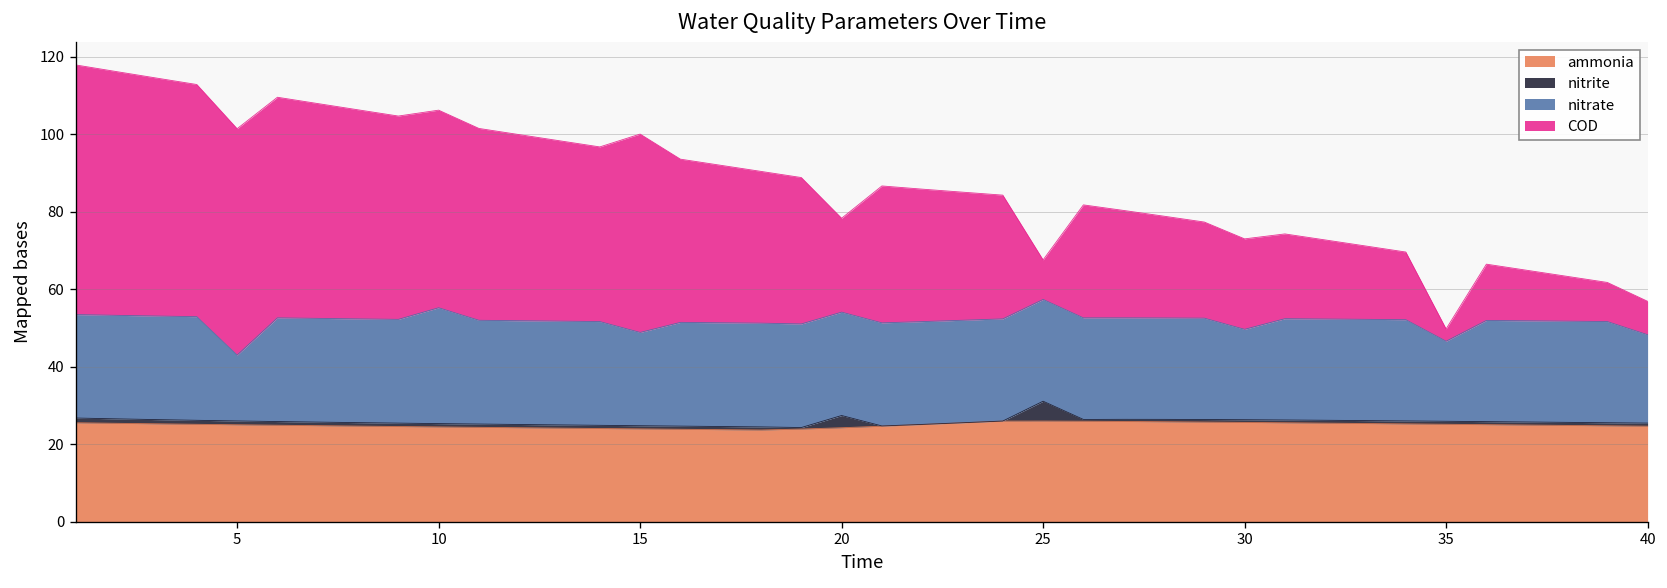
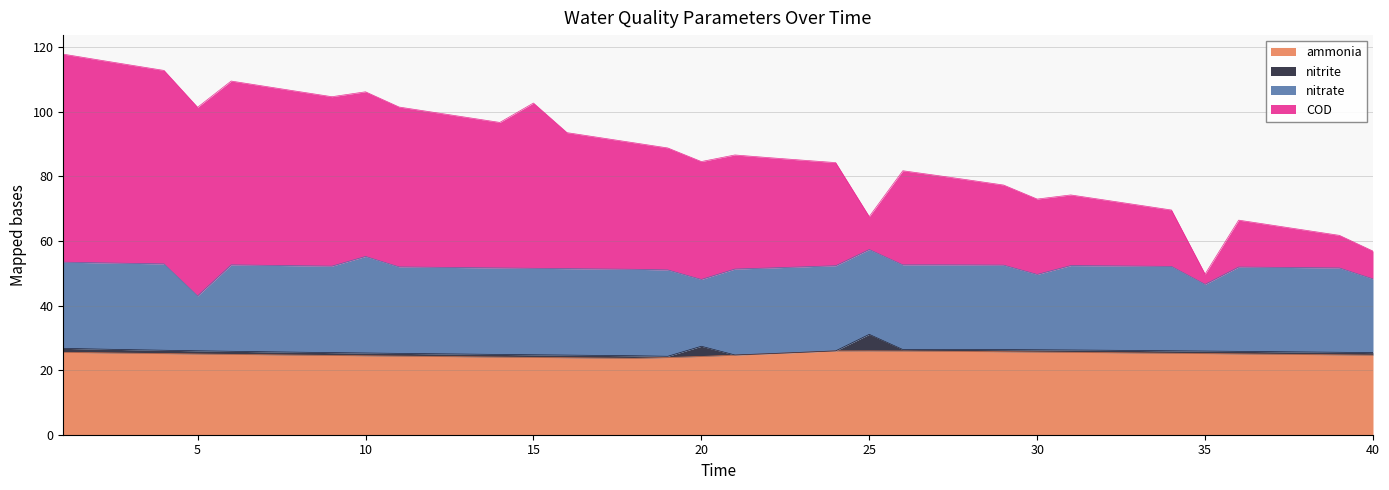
  {
    "ammonia": {
      "5": 25,
      "10": 24,
      "15": 24,
      "20": 24,
      "25": 26,
      "40": 25
    },
    "nitrite": {
      "5": 1,
      "10": 1,
      "15": 1,
      "20": 3,
      "25": 5,
      "40": 1
    },
    "nitrate": {
      "5": 17,
      "10": 30,
-     "15": 24,
-     "20": 27,
+     "15": 27,
+     "20": 21,
      "25": 26,
      "30": 23,
      "35": 21,
      "40": 23
    },
    "COD": {
      "5": 58,
      "10": 51,
      "15": 51,
-     "20": 24,
+     "20": 37,
      "25": 10,
      "30": 23,
      "35": 3,
      "40": 9
    }
  }
